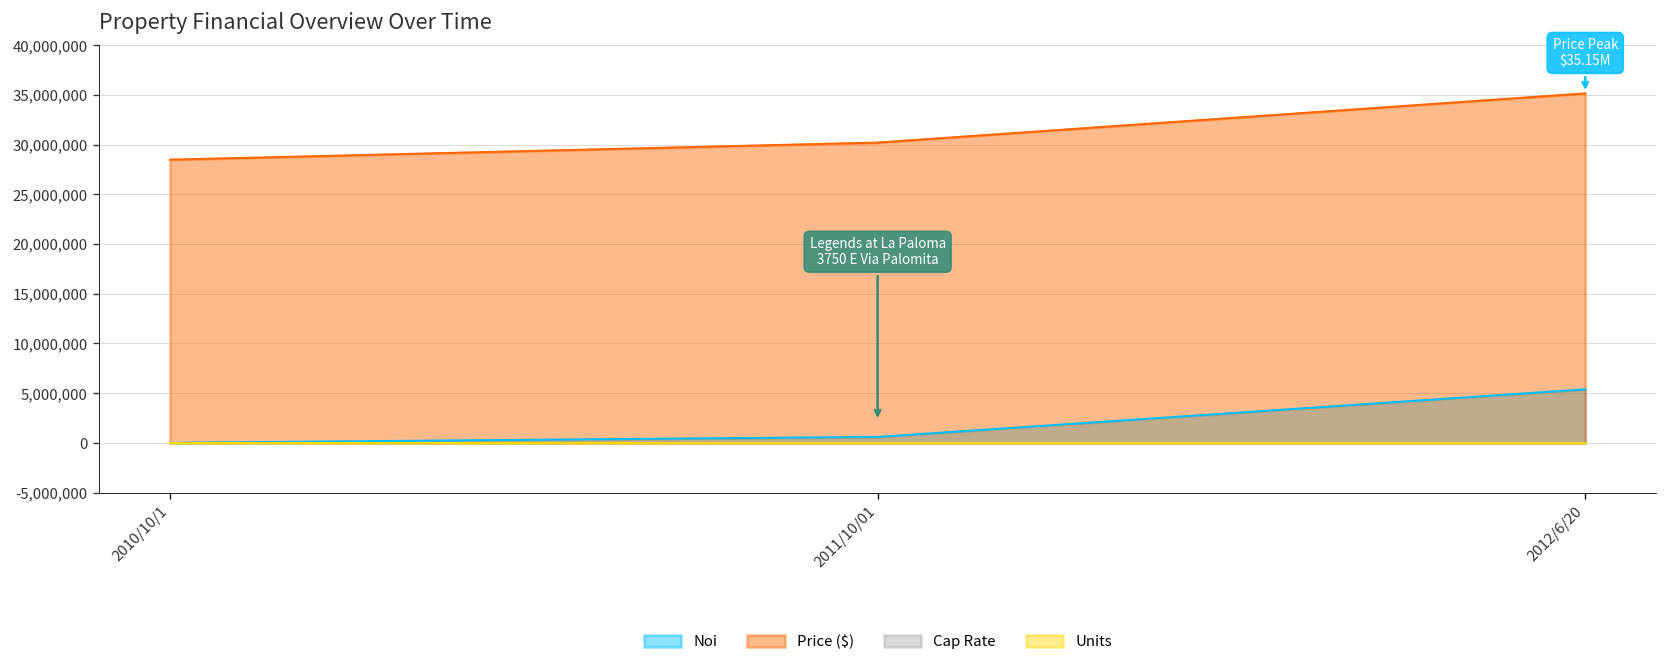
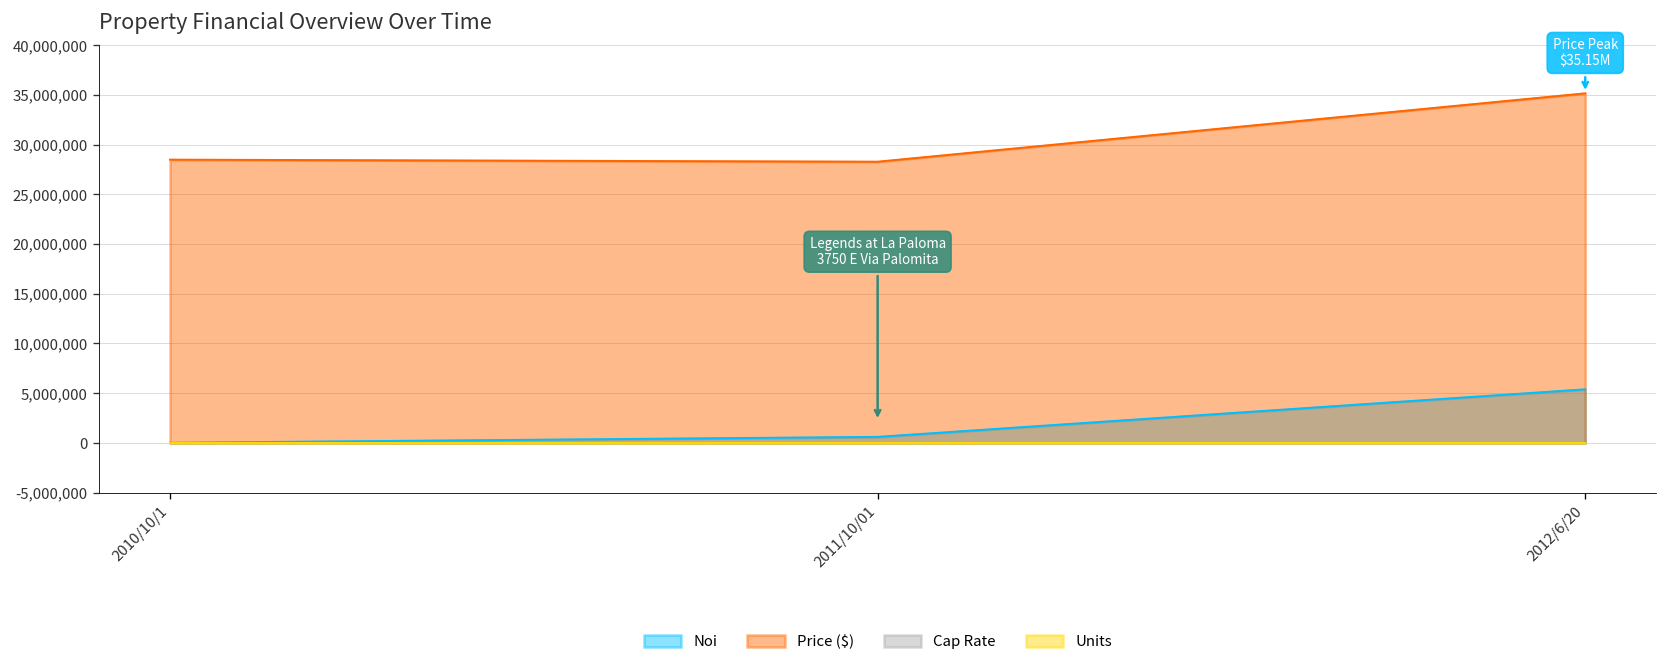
  {
    "Noi": {
      "2012/6/20": "5,000,000"
    },
    "Price ($)": {
      "2010/10/1": "28,000,000",
-     "2011/10/01": "30,000,000"
+     "2011/10/01": "28,000,000"
    },
    "Units": {
      "2011/10/01": "0",
      "2012/6/20": "0"
    }
  }
